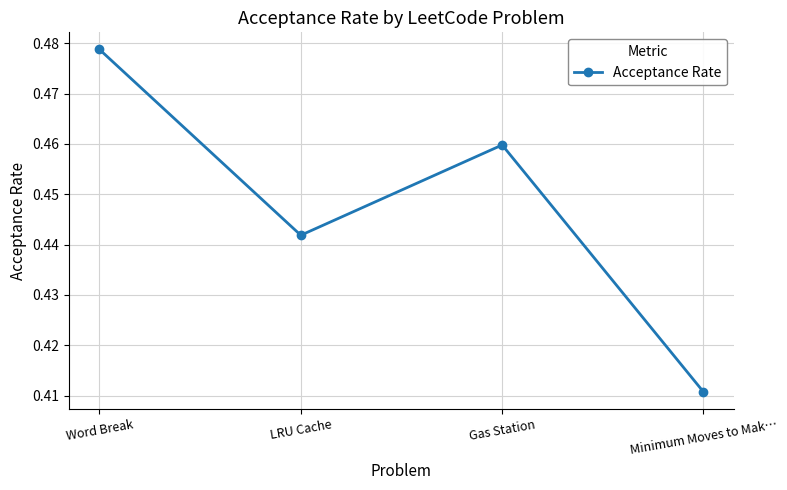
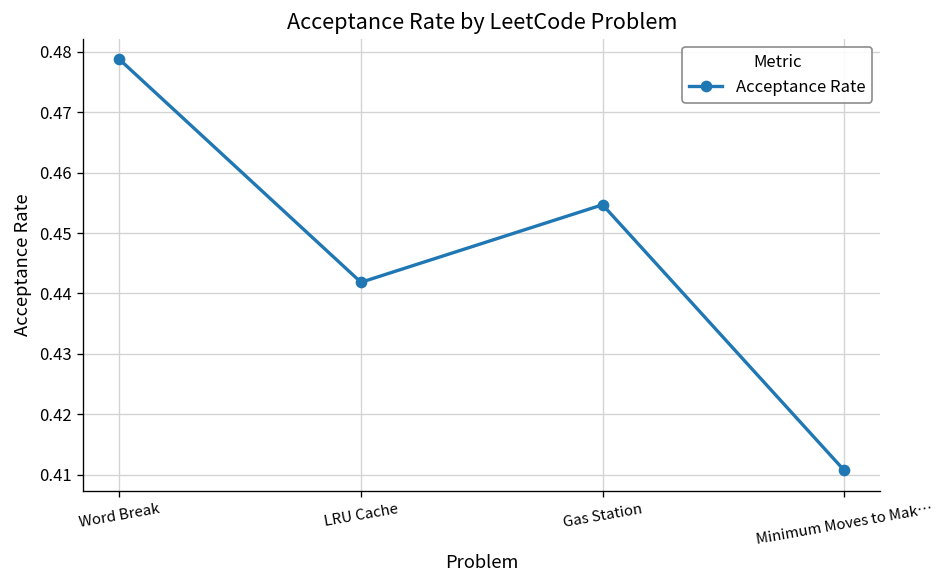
  {
    "Word Break": 0.479,
    "LRU Cache": 0.442,
-   "Gas Station": 0.460,
+   "Gas Station": 0.455,
    "Minimum Moves to Mak…": 0.411
  }
